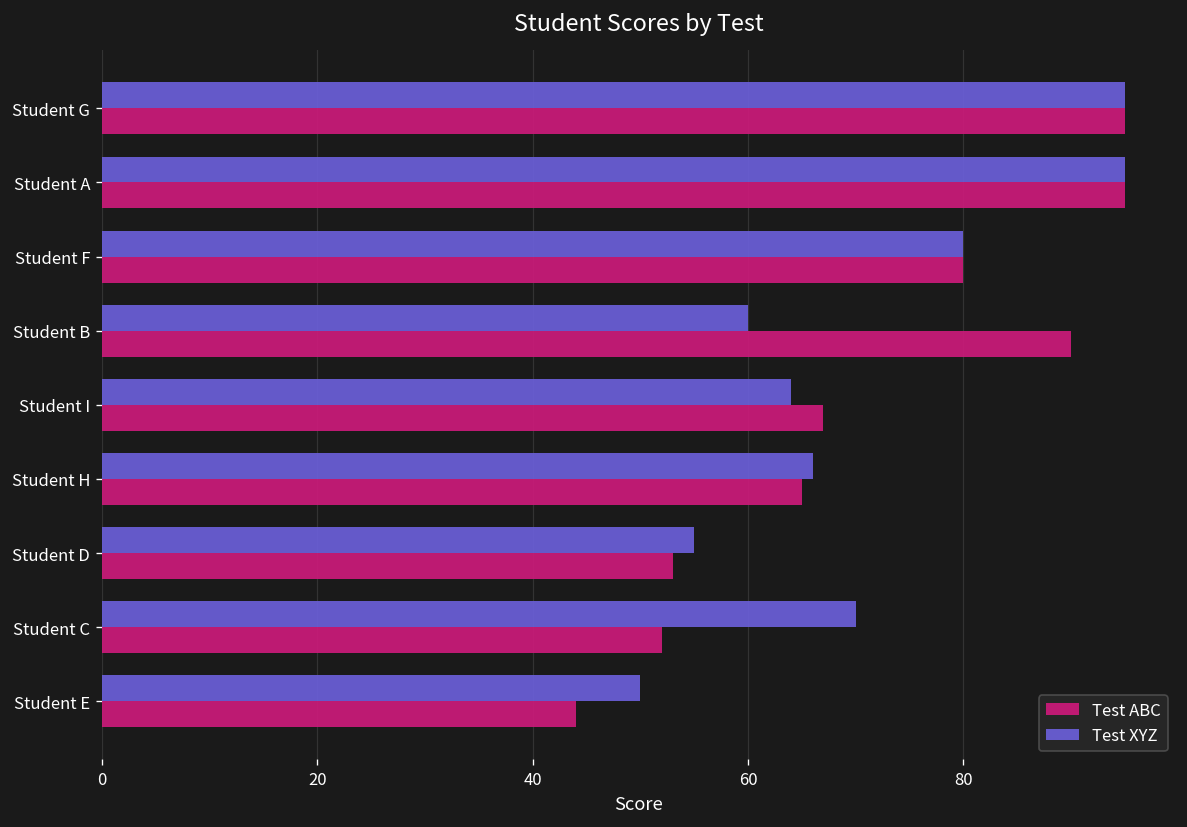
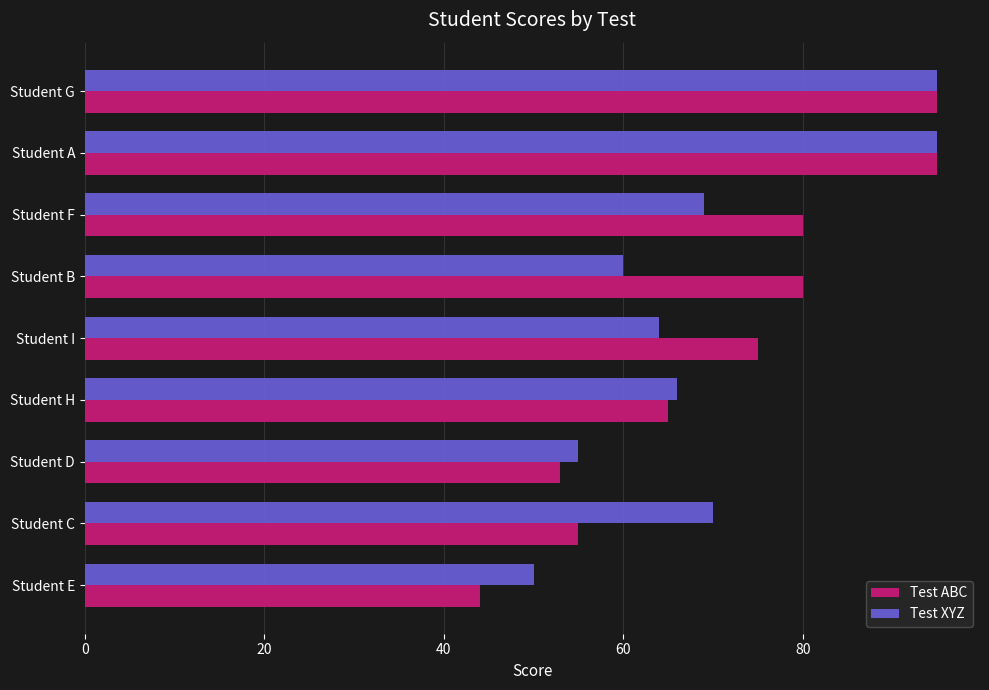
  {
    "Test ABC": {
      "Student G": 95,
      "Student A": 95,
      "Student F": 80,
-     "Student B": 90,
-     "Student I": 67,
+     "Student B": 80,
+     "Student I": 75,
      "Student H": 65,
      "Student D": 53,
-     "Student C": 52,
+     "Student C": 55,
      "Student E": 44
    },
    "Test XYZ": {
      "Student G": 95,
      "Student A": 95,
-     "Student F": 80,
+     "Student F": 69,
      "Student B": 60,
      "Student I": 64,
      "Student H": 66,
      "Student D": 55,
      "Student C": 70,
      "Student E": 50
    }
  }
